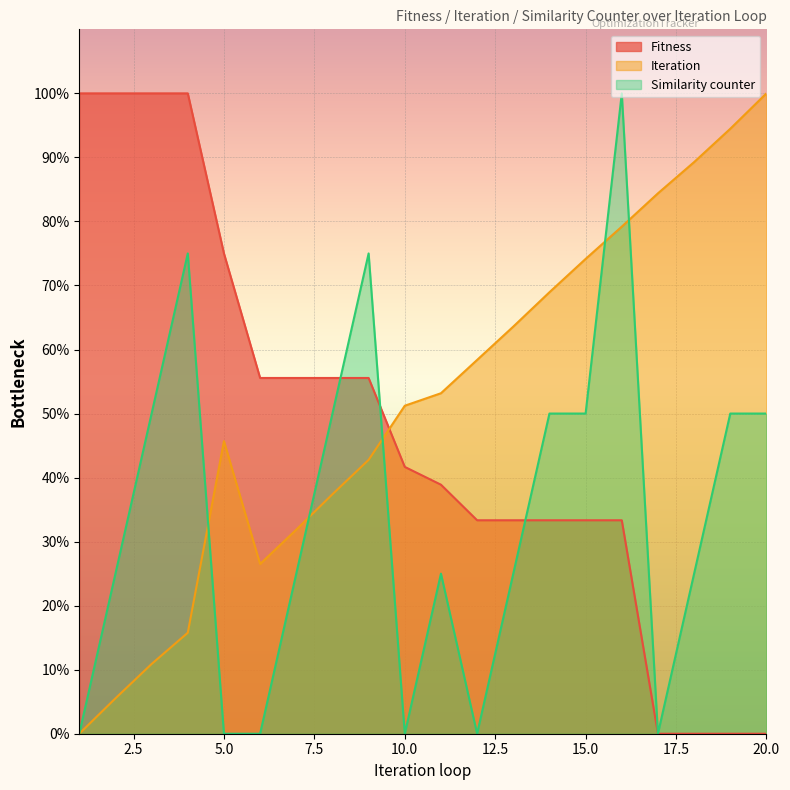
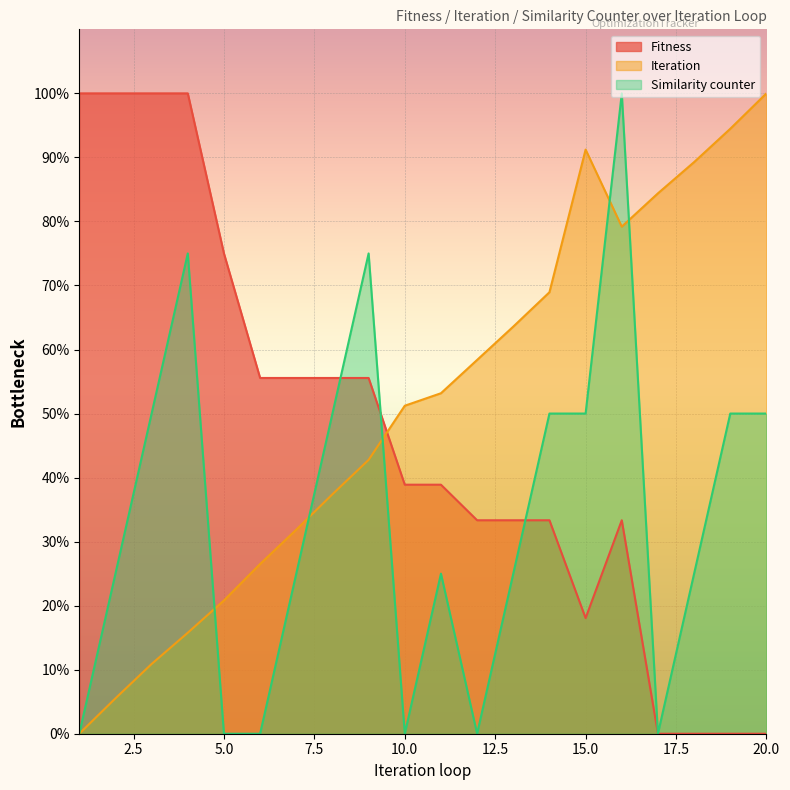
  {
    "Fitness": {
      "5.0": "75%",
-     "10.0": "42%",
-     "15.0": "33%",
+     "10.0": "39%",
+     "15.0": "18%",
      "20.0": "0%"
    },
    "Iteration": {
-     "5.0": "46%",
+     "5.0": "21%",
      "10.0": "51%",
-     "15.0": "74%",
+     "15.0": "91%",
      "20.0": "100%"
    },
    "Similarity counter": {
      "5.0": "0%",
      "10.0": "0%",
      "15.0": "50%",
      "20.0": "50%"
    }
  }
